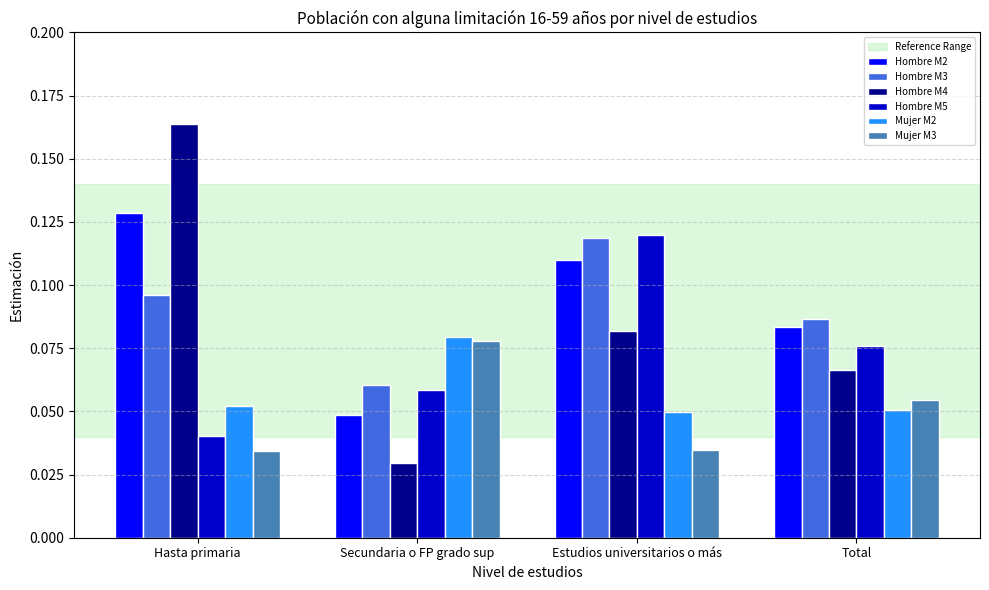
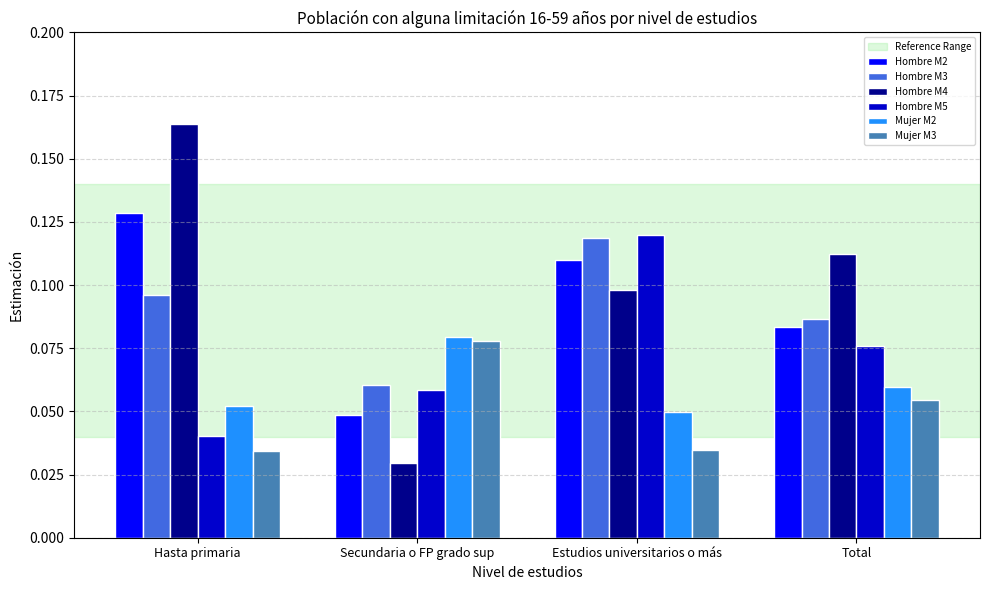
  {
    "Hombre M4": {
      "Hasta primaria": 0.164,
      "Secundaria o FP grado sup": 0.030,
-     "Estudios universitarios o más": 0.082,
-     "Total": 0.066
+     "Estudios universitarios o más": 0.098,
+     "Total": 0.112
    },
    "Mujer M2": {
      "Hasta primaria": 0.052,
      "Secundaria o FP grado sup": 0.079,
      "Estudios universitarios o más": 0.050,
-     "Total": 0.051
+     "Total": 0.060
    }
  }
